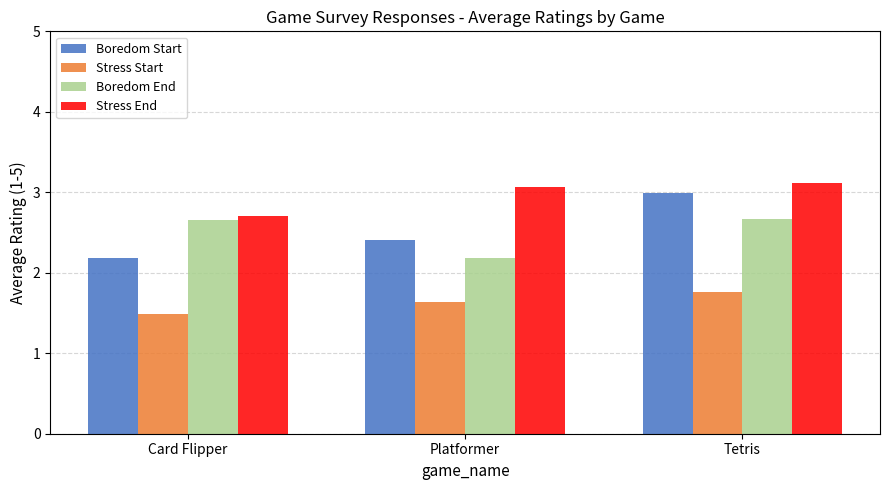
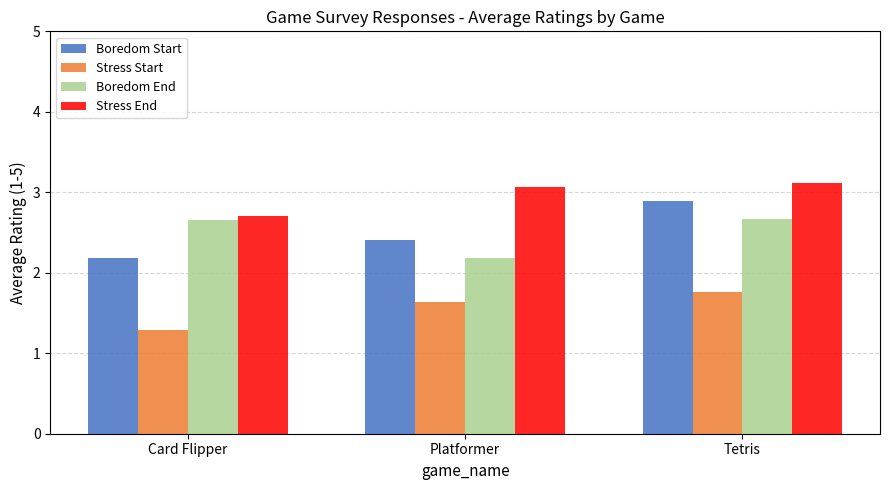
  {
    "Boredom Start": {
      "Card Flipper": 2.2,
      "Platformer": 2.4,
-     "Tetris": 3.0
+     "Tetris": 2.9
    },
    "Stress Start": {
-     "Card Flipper": 1.5,
+     "Card Flipper": 1.3,
      "Platformer": 1.6,
      "Tetris": 1.8
    },
    "Boredom End": {
      "Card Flipper": 2.7,
      "Platformer": 2.2,
      "Tetris": 2.7
    },
    "Stress End": {
      "Card Flipper": 2.7,
      "Platformer": 3.1,
      "Tetris": 3.1
    }
  }
